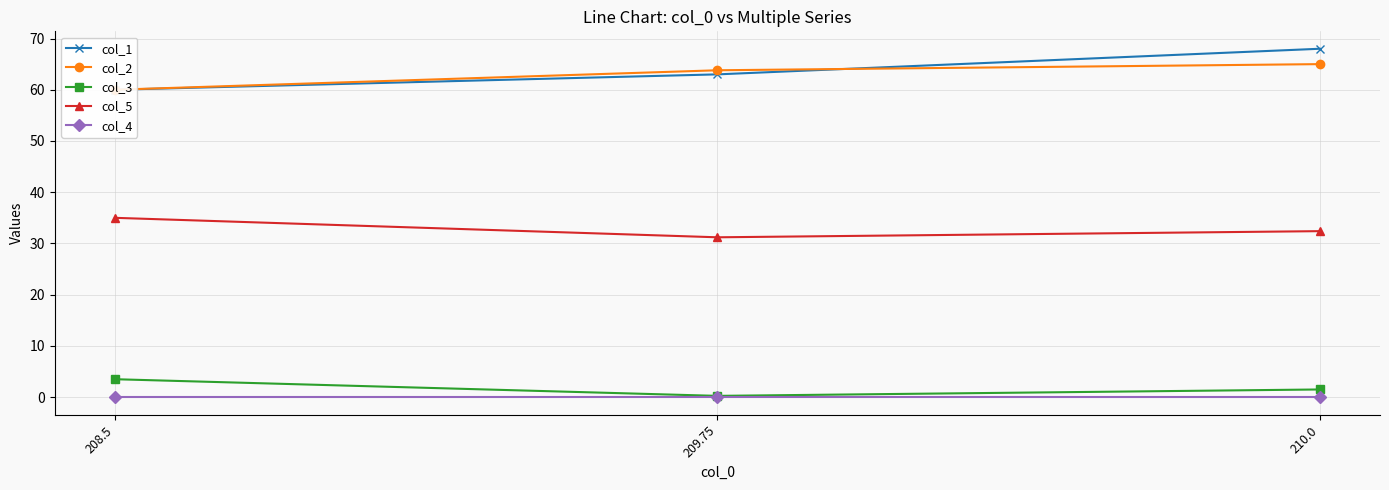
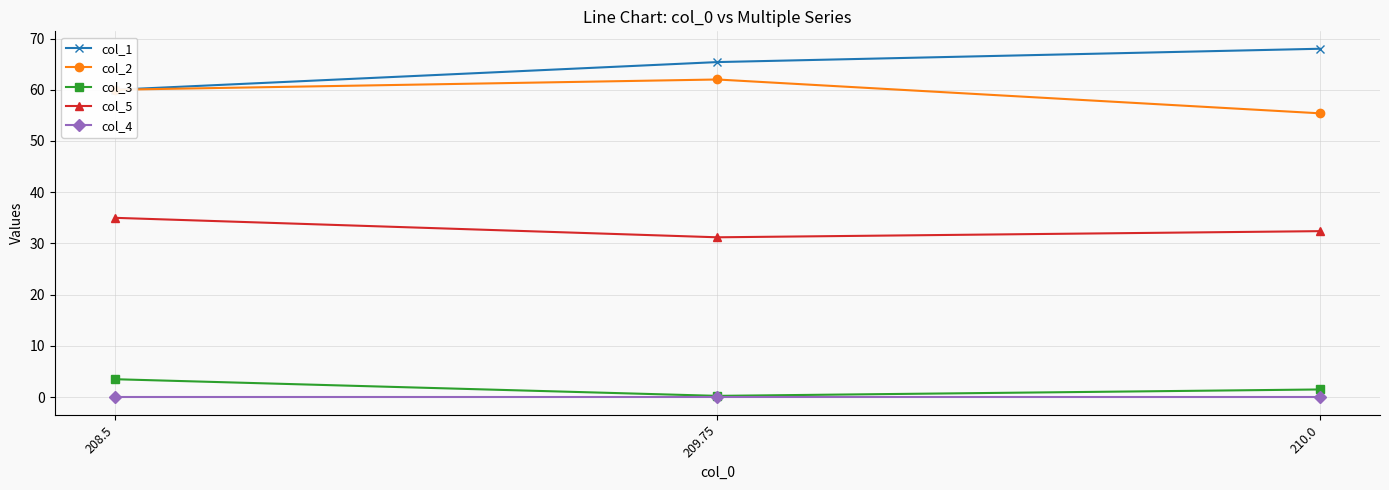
  {
    "col_1": {
-     "209.75": 63,
+     "209.75": 65,
      "210.0": 68
    },
    "col_2": {
-     "209.75": 64,
-     "210.0": 65
+     "209.75": 62,
+     "210.0": 55
    },
    "col_3": {
      "208.5": 4,
      "210.0": 2
    },
    "col_5": {
      "208.5": 35,
      "209.75": 31,
      "210.0": 32
    },
    "col_4": {
      "208.5": 0,
      "210.0": 0
    }
  }
